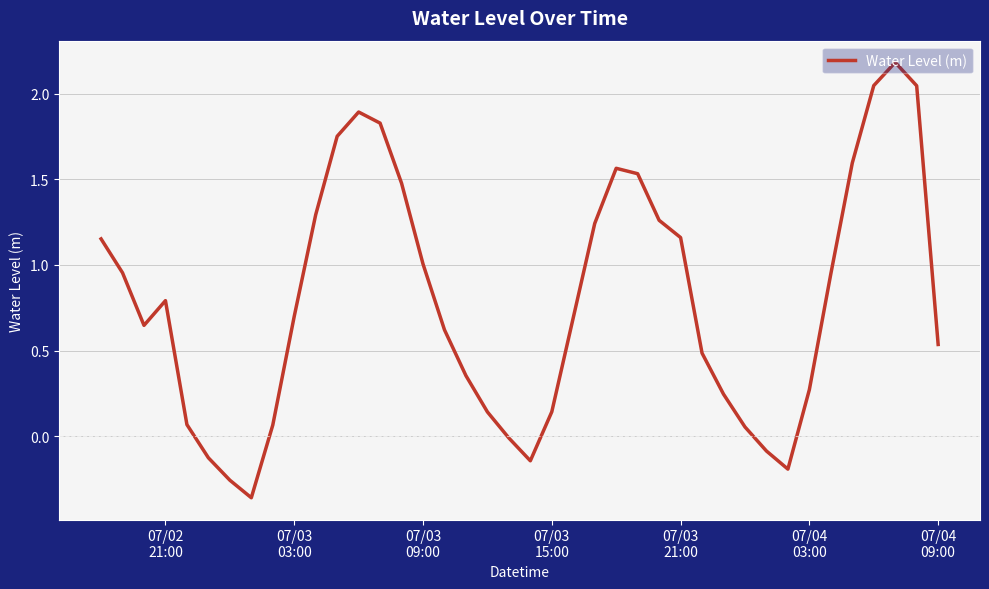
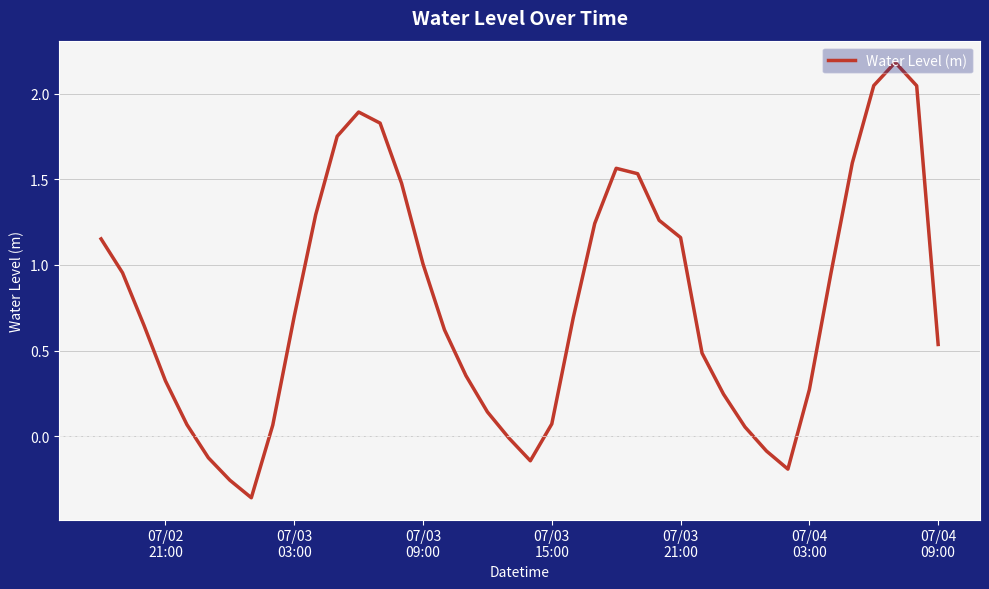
  {
-   "07/02 21:00": 0.79,
+   "07/02 21:00": 0.32,
    "07/03 03:00": 0.70,
    "07/03 09:00": 1.01,
-   "07/03 15:00": 0.14,
+   "07/03 15:00": 0.07,
    "07/03 21:00": 1.16,
    "07/04 03:00": 0.27,
    "07/04 09:00": 0.54
  }
